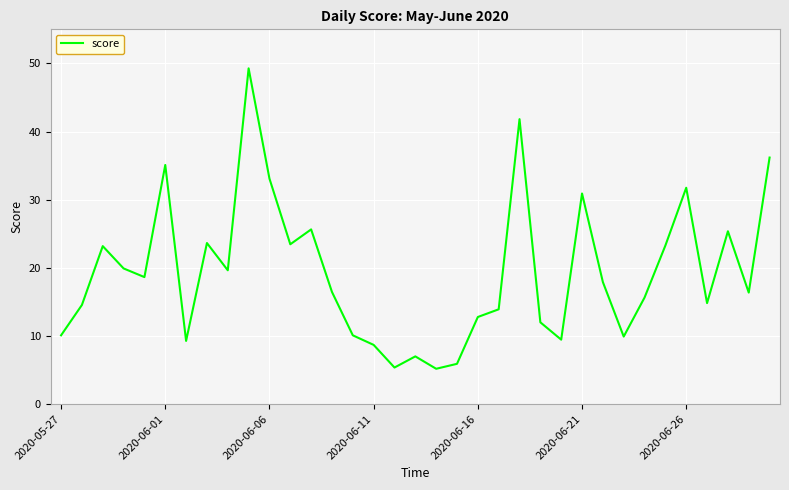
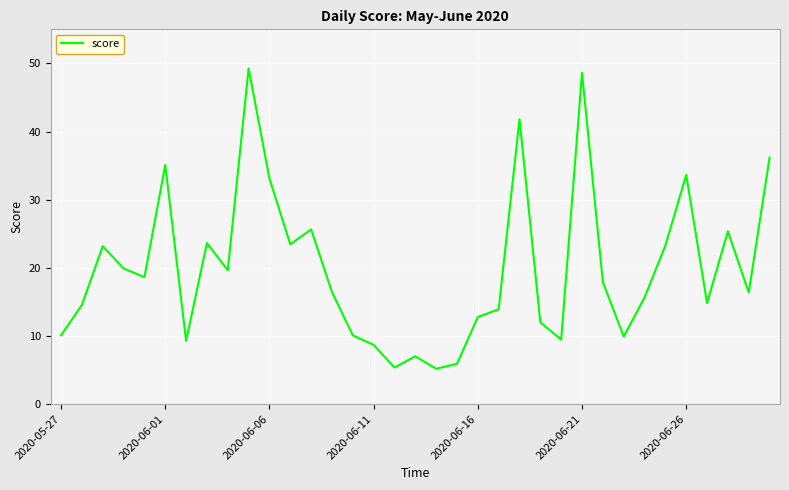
  {
    "2020-05-27": 10,
    "2020-06-01": 35,
    "2020-06-06": 33,
    "2020-06-11": 9,
    "2020-06-16": 13,
-   "2020-06-21": 31,
-   "2020-06-26": 32
+   "2020-06-21": 49,
+   "2020-06-26": 34
  }
